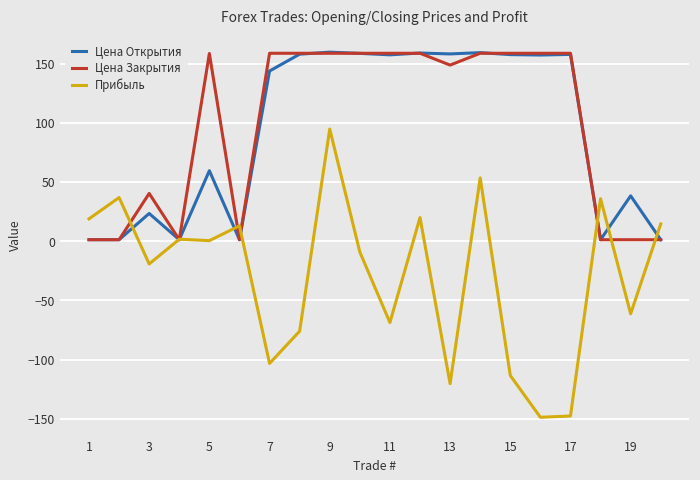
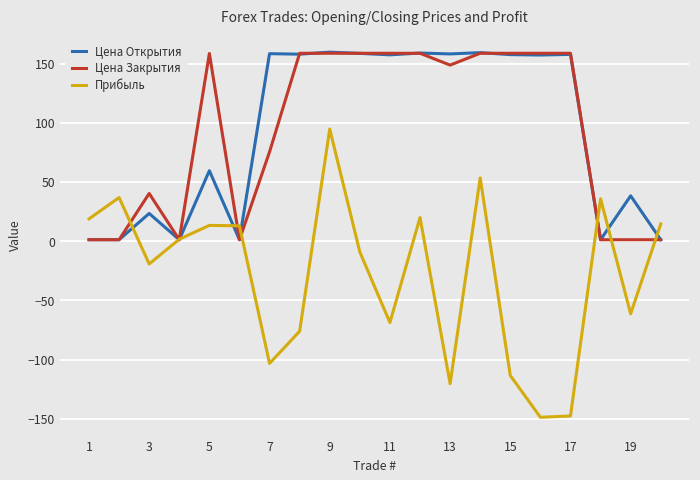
  {
    "Цена Открытия": {
      "3": 23,
      "5": 60,
-     "7": 144,
+     "7": 158,
      "13": 158,
      "19": 38
    },
    "Цена Закрытия": {
      "3": 40,
      "5": 159,
-     "7": 159,
+     "7": 76,
      "13": 149,
      "19": 1
    },
    "Прибыль": {
      "1": 19,
      "3": -19,
-     "5": 1,
+     "5": 13,
      "7": -103,
      "9": 95,
      "11": -69,
      "13": -120,
      "15": -113,
      "17": -148,
      "19": -61
    }
  }
